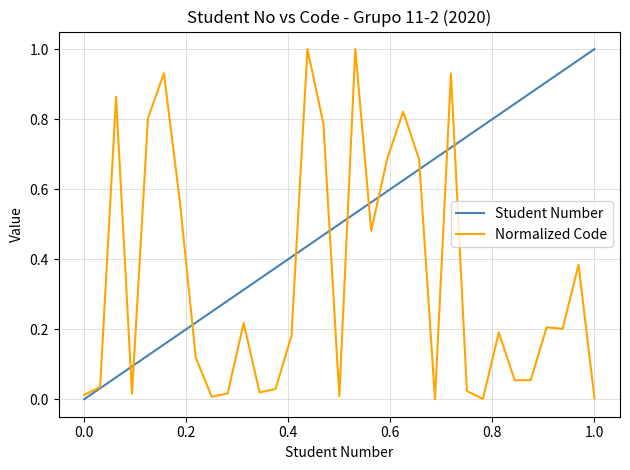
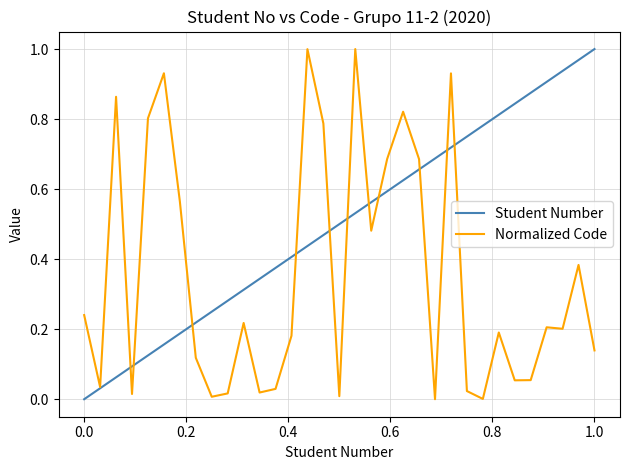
  {
    "Student Number": {
      "0.0": 0.00,
      "1.0": 1.00
    },
    "Normalized Code": {
-     "0.0": 0.01,
-     "1.0": 0.00
+     "0.0": 0.24,
+     "1.0": 0.14
    }
  }
